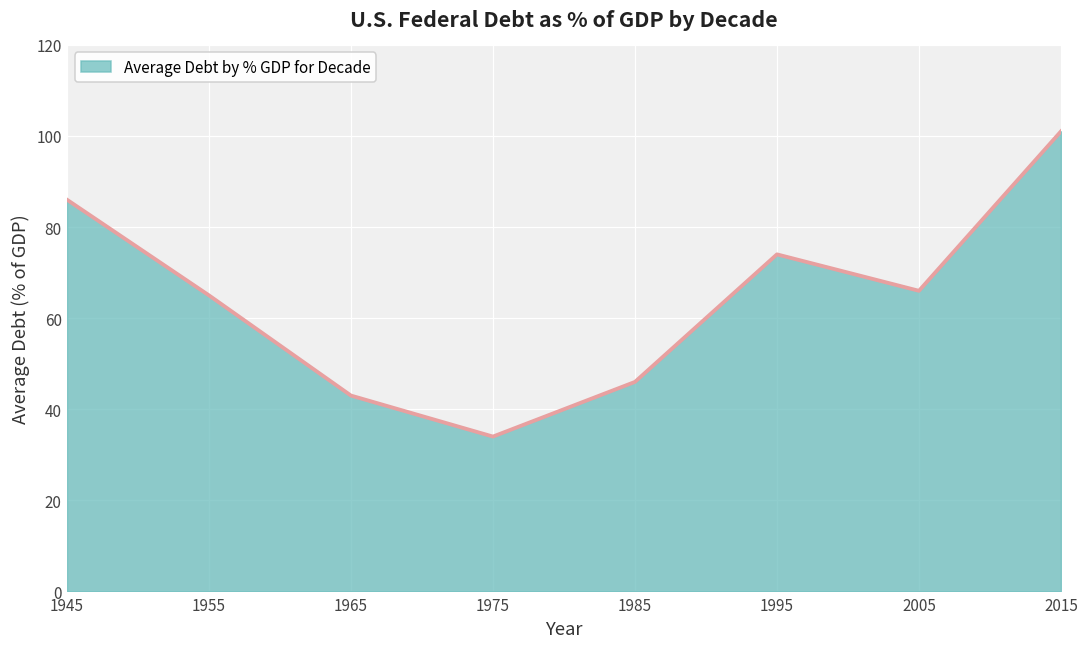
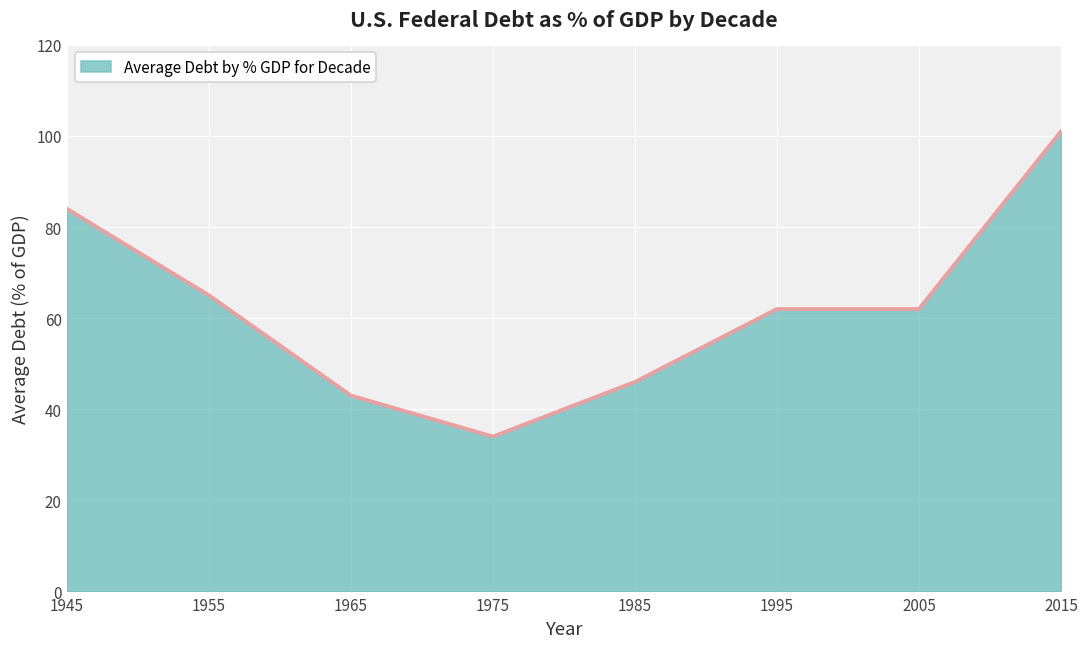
  {
-   "1945": 86,
+   "1945": 84,
    "1955": 65,
    "1965": 43,
    "1975": 34,
    "1985": 46,
-   "1995": 74,
-   "2005": 66,
+   "1995": 62,
+   "2005": 62,
    "2015": 101
  }
